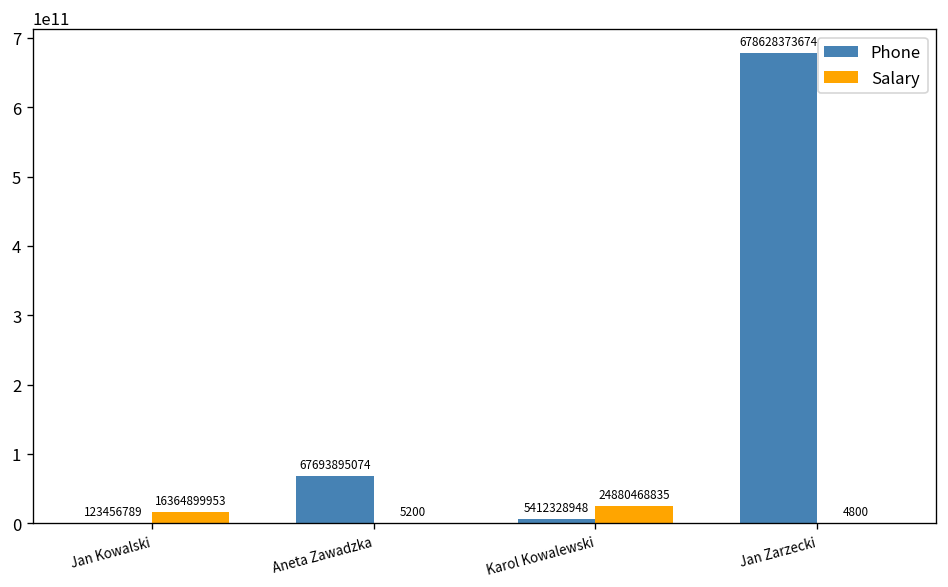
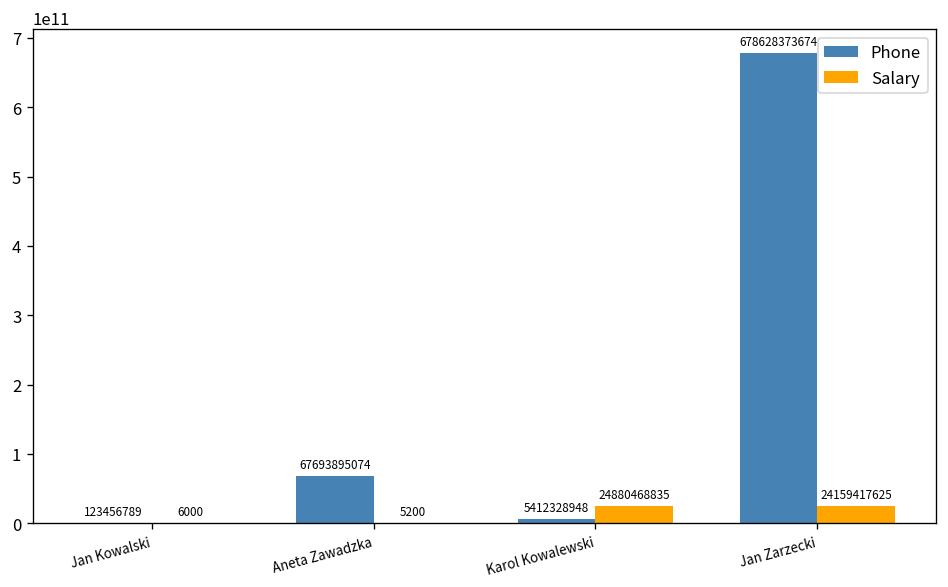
  {
    "Phone": {
      "Jan Kowalski": 123456789,
      "Aneta Zawadzka": 67693895074,
      "Karol Kowalewski": 5412328948,
      "Jan Zarzecki": 678628373674
    },
    "Salary": {
-     "Jan Kowalski": 16364899953,
+     "Jan Kowalski": 6000,
      "Aneta Zawadzka": 5200,
      "Karol Kowalewski": 24880468835,
-     "Jan Zarzecki": 4800
+     "Jan Zarzecki": 24159417625
    }
  }
